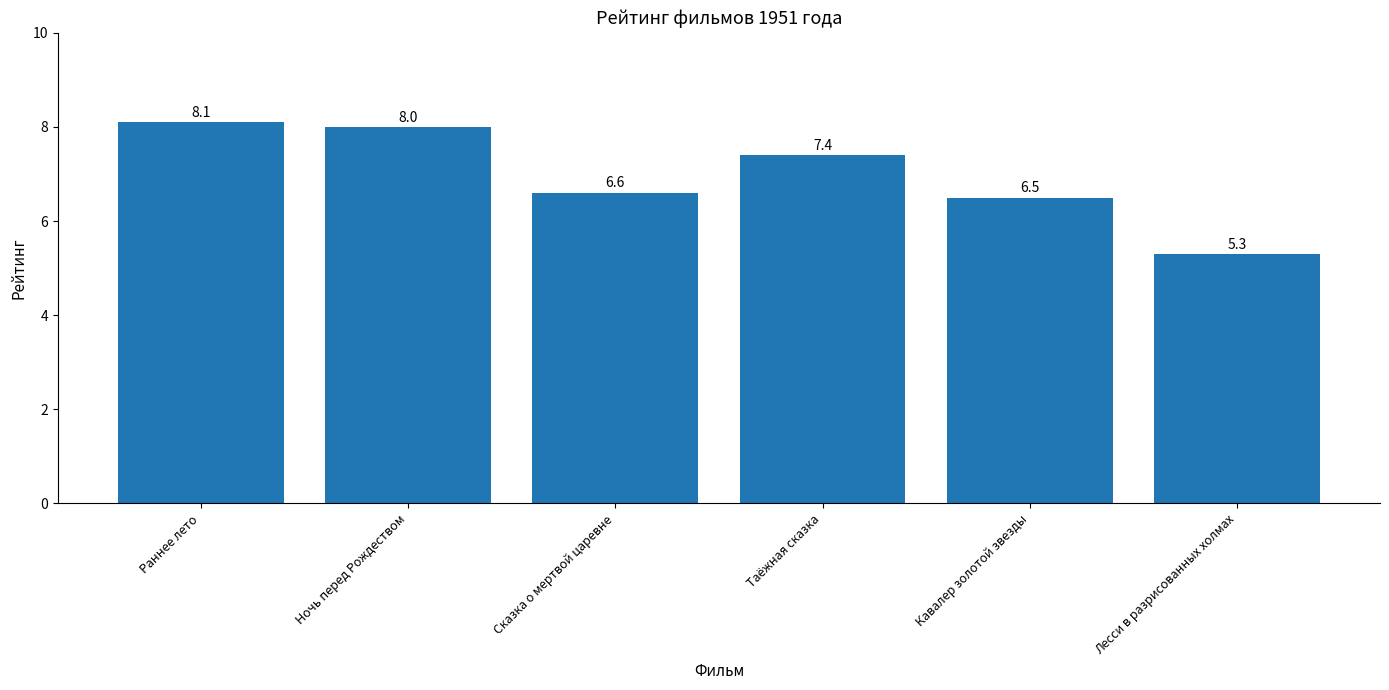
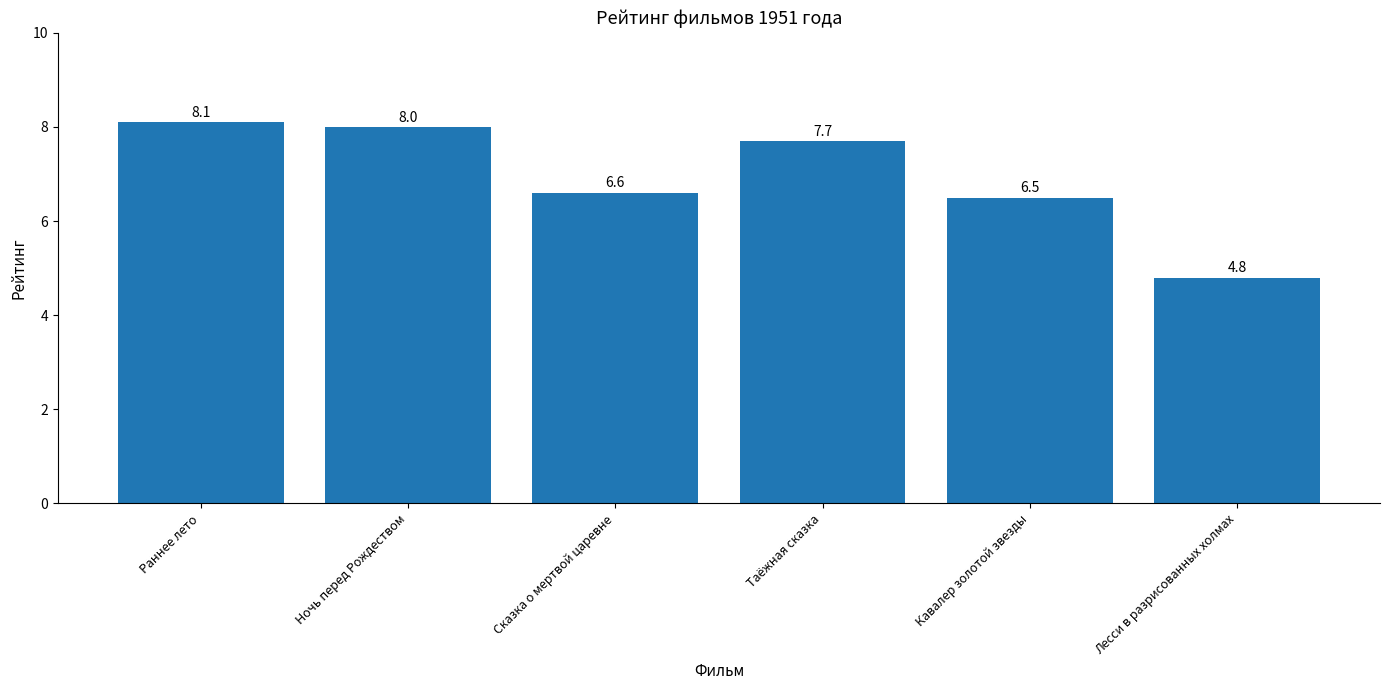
  {
    "Раннее лето": 8.1,
    "Ночь перед Рождеством": 8.0,
    "Сказка о мертвой царевне": 6.6,
-   "Таёжная сказка": 7.4,
+   "Таёжная сказка": 7.7,
    "Кавалер золотой звезды": 6.5,
-   "Лесси в разрисованных холмах": 5.3
+   "Лесси в разрисованных холмах": 4.8
  }
